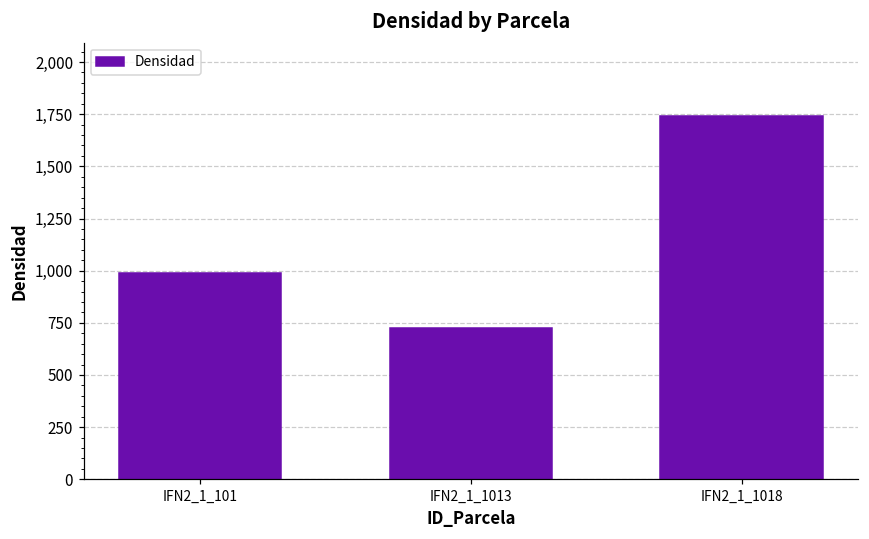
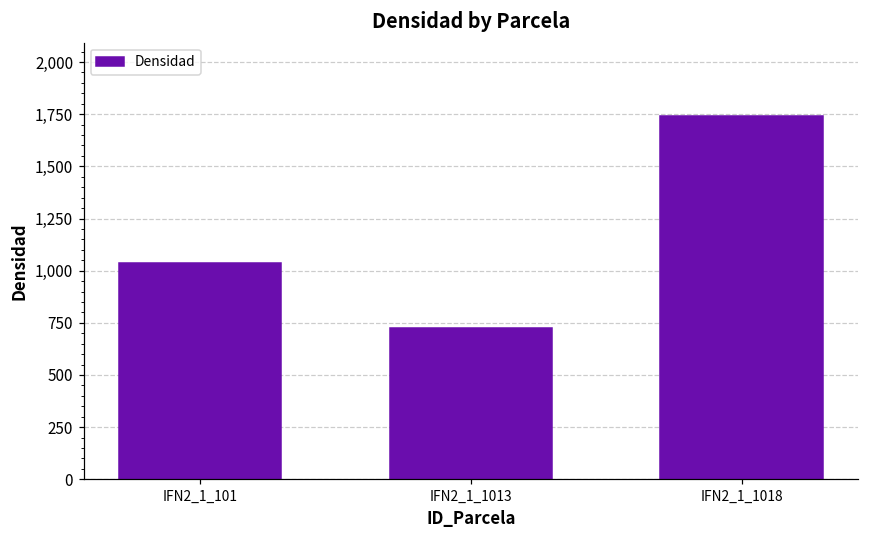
  {
-   "IFN2_1_101": "990",
+   "IFN2_1_101": "1,040",
    "IFN2_1_1013": "720",
    "IFN2_1_1018": "1,740"
  }
